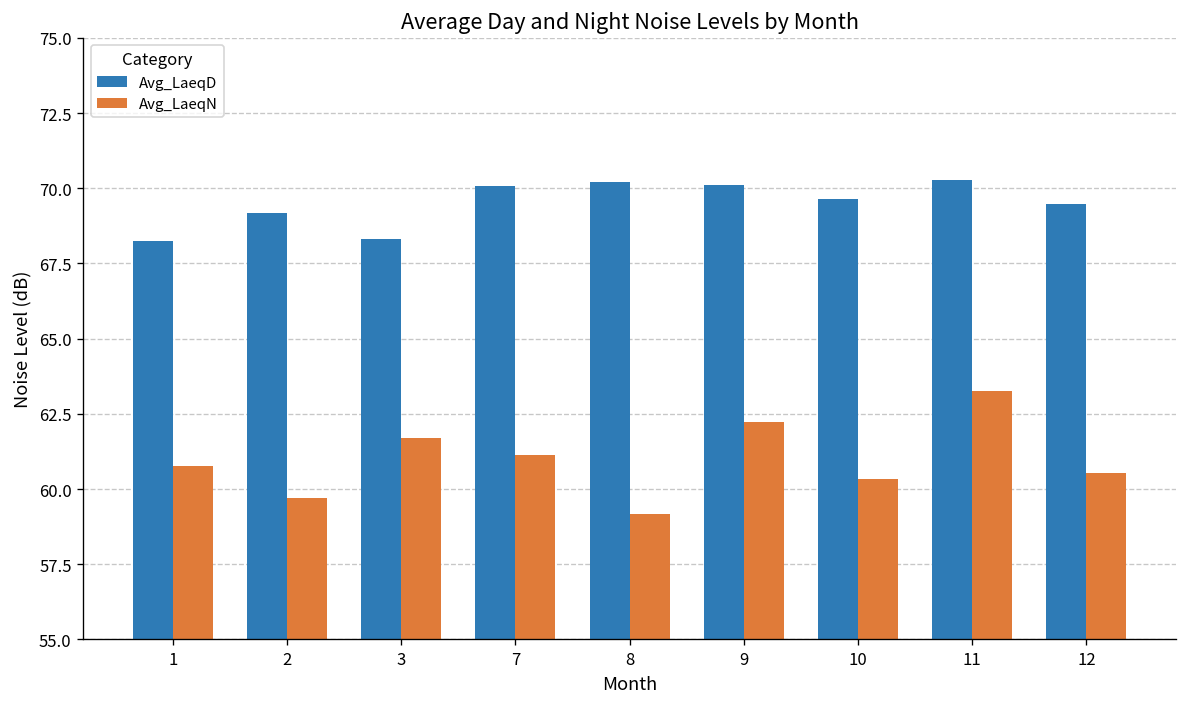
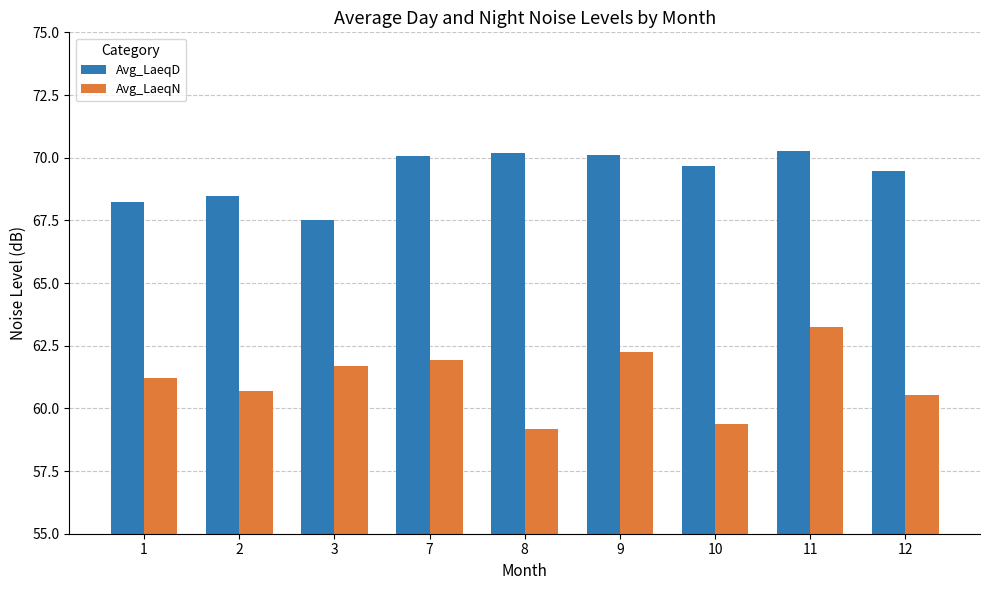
  {
    "Avg_LaeqD": {
      "1": 68.2,
-     "2": 69.2,
-     "3": 68.3,
+     "2": 68.5,
+     "3": 67.5,
      "7": 70.1,
      "8": 70.2,
      "9": 70.1,
      "10": 69.7,
      "11": 70.3,
      "12": 69.5
    },
    "Avg_LaeqN": {
-     "1": 60.8,
-     "2": 59.7,
+     "1": 61.2,
+     "2": 60.7,
      "3": 61.7,
-     "7": 61.1,
+     "7": 61.9,
      "8": 59.2,
      "9": 62.2,
-     "10": 60.3,
+     "10": 59.4,
      "11": 63.3,
      "12": 60.5
    }
  }
